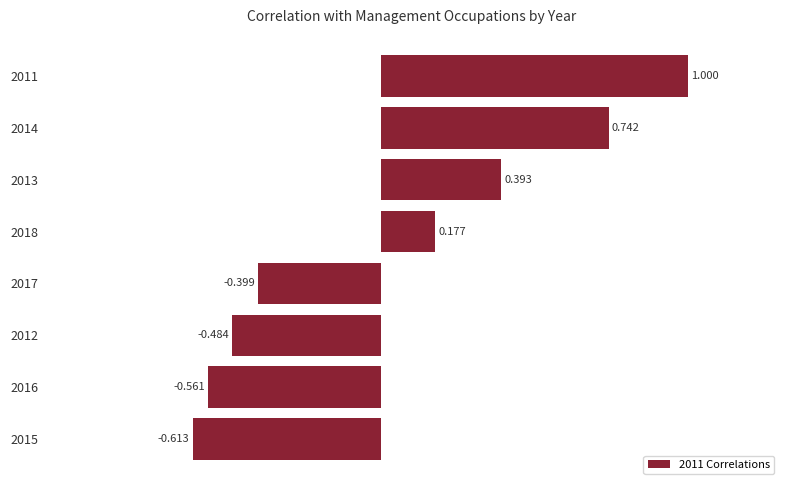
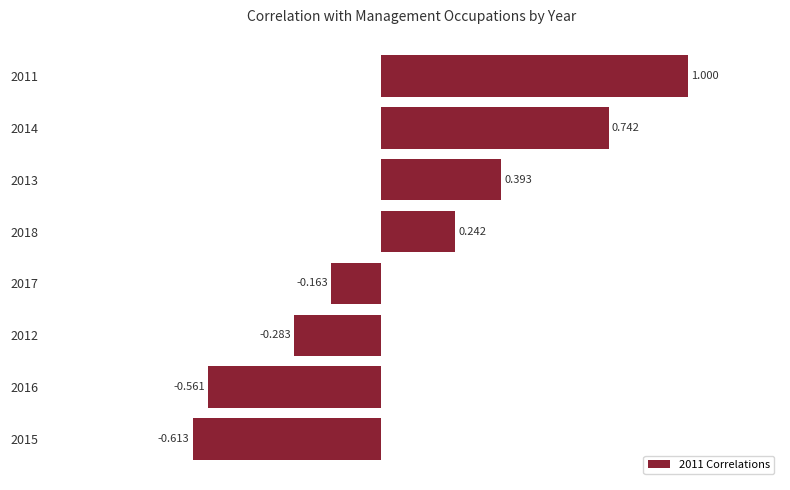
  {
    "2011": 1.000,
    "2014": 0.742,
    "2013": 0.393,
-   "2018": 0.177,
-   "2017": -0.399,
-   "2012": -0.484,
+   "2018": 0.242,
+   "2017": -0.163,
+   "2012": -0.283,
    "2016": -0.561,
    "2015": -0.613
  }
